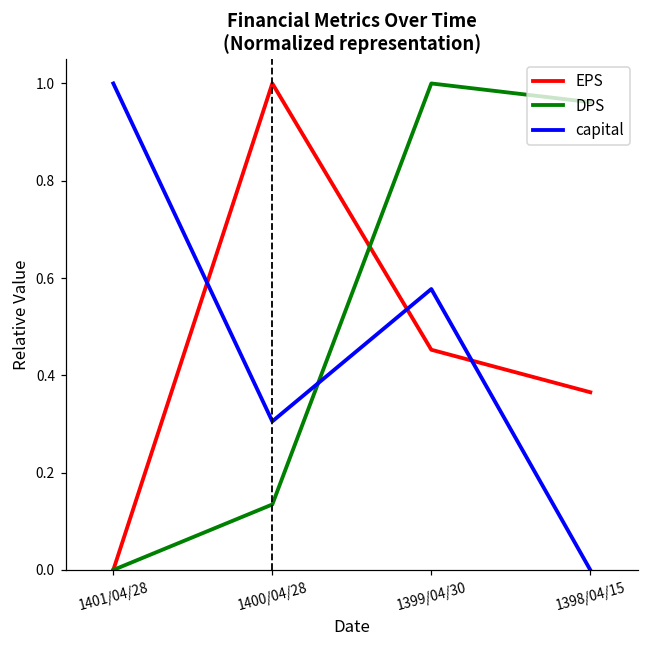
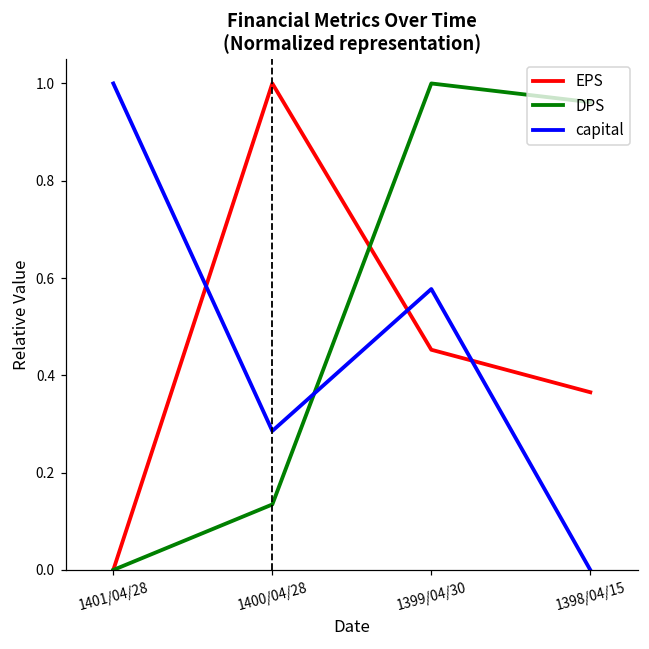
  {
    "EPS": {
      "1400/04/28": 1.00,
      "1399/04/30": 0.45,
      "1398/04/15": 0.37
    },
    "DPS": {
      "1400/04/28": 0.13,
      "1399/04/30": 1.00
    },
    "capital": {
      "1401/04/28": 1.00,
-     "1400/04/28": 0.31,
+     "1400/04/28": 0.29,
      "1399/04/30": 0.58,
      "1398/04/15": 0.00
    }
  }
